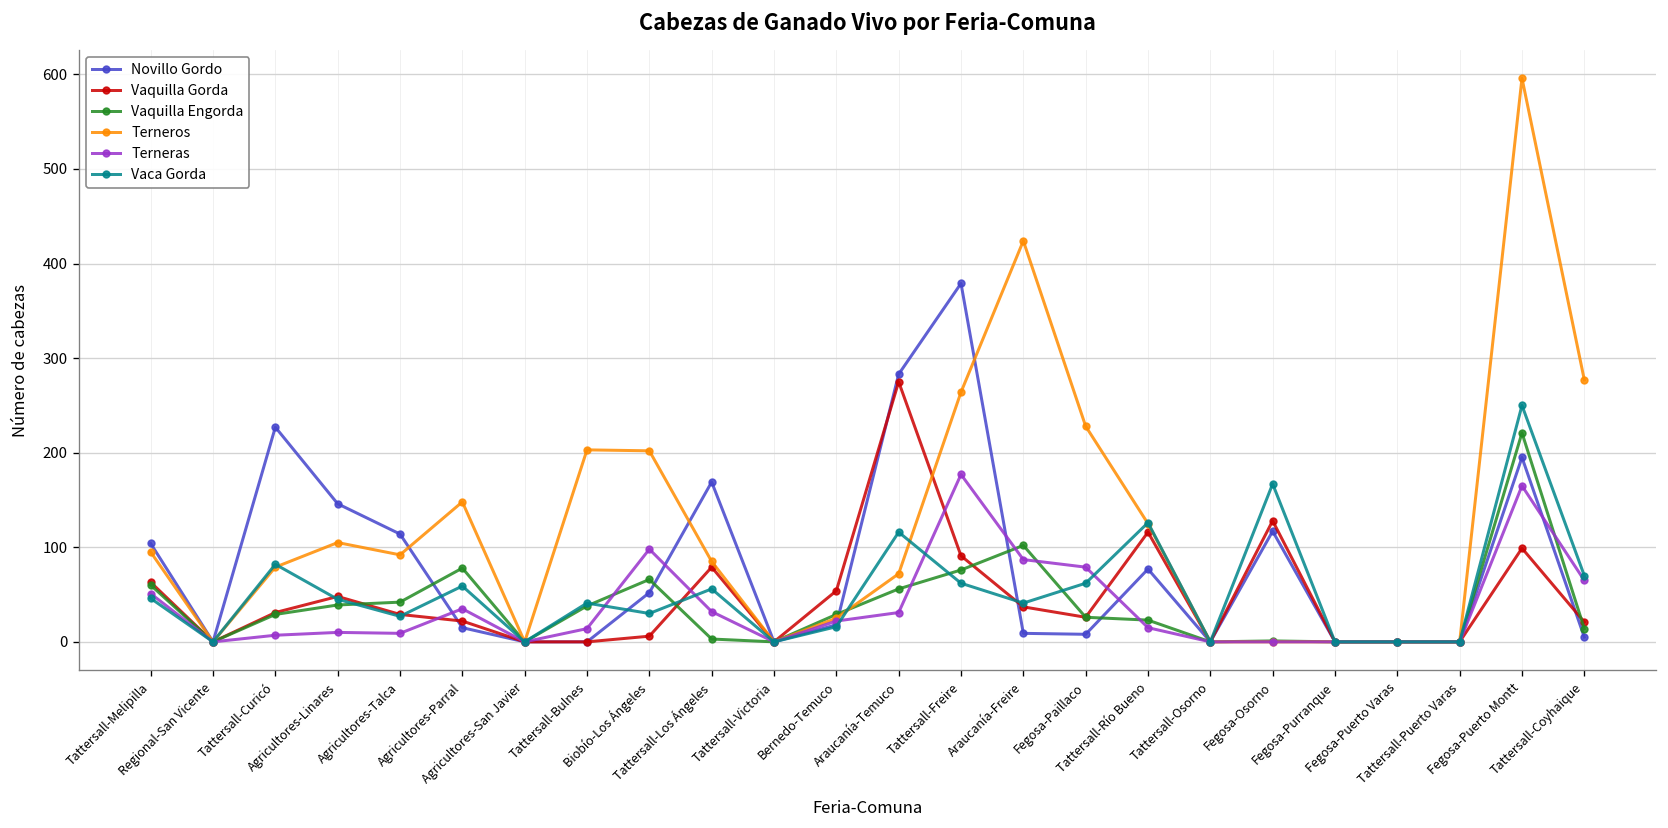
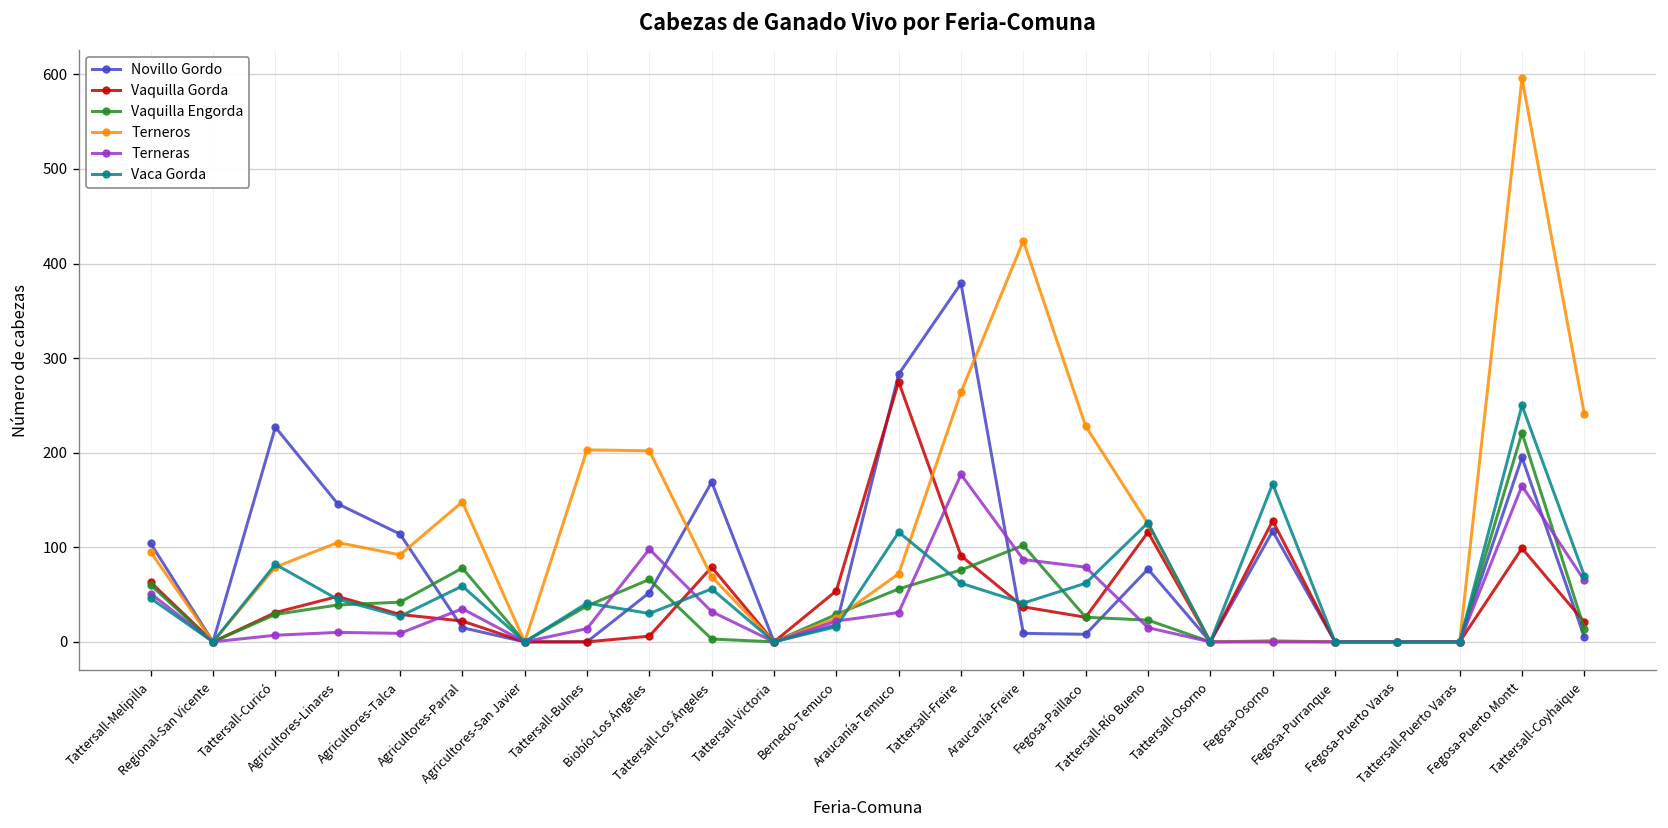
  {
    "Novillo Gordo": {
      "Tattersall-Melipilla": 100,
      "Tattersall-Curicó": 230,
      "Agricultores-Linares": 150,
      "Agricultores-Talca": 110,
      "Agricultores-Parral": 20,
      "Biobío-Los Ángeles": 50,
      "Tattersall-Los Ángeles": 170,
      "Araucanía-Temuco": 280,
      "Tattersall-Freire": 380,
      "Araucanía-Freire": 10,
      "Fegosa-Paillaco": 10,
      "Tattersall-Río Bueno": 80,
      "Fegosa-Osorno": 120,
      "Fegosa-Puerto Montt": 200,
      "Tattersall-Coyhaique": 10
    },
    "Vaquilla Gorda": {
      "Agricultores-Parral": 20,
      "Biobío-Los Ángeles": 10,
      "Tattersall-Los Ángeles": 80,
      "Bernedo-Temuco": 50,
      "Araucanía-Temuco": 280,
      "Tattersall-Freire": 90,
      "Araucanía-Freire": 40,
      "Tattersall-Río Bueno": 120,
      "Fegosa-Osorno": 130,
      "Fegosa-Puerto Montt": 100,
      "Tattersall-Coyhaique": 20
    },
    "Vaquilla Engorda": {
      "Agricultores-Linares": 40,
      "Agricultores-Talca": 40,
      "Agricultores-Parral": 80,
      "Biobío-Los Ángeles": 70,
      "Tattersall-Los Ángeles": 0,
      "Bernedo-Temuco": 30,
      "Araucanía-Temuco": 60,
      "Tattersall-Freire": 80,
      "Araucanía-Freire": 100,
      "Tattersall-Río Bueno": 20,
      "Fegosa-Puerto Montt": 220,
      "Tattersall-Coyhaique": 10
    },
    "Terneros": {
      "Tattersall-Melipilla": 100,
      "Agricultores-Linares": 110,
      "Agricultores-Talca": 90,
      "Agricultores-Parral": 150,
      "Tattersall-Bulnes": 200,
      "Biobío-Los Ángeles": 200,
-     "Tattersall-Los Ángeles": 90,
+     "Tattersall-Los Ángeles": 70,
      "Araucanía-Temuco": 70,
      "Tattersall-Freire": 260,
      "Araucanía-Freire": 420,
      "Fegosa-Paillaco": 230,
      "Fegosa-Puerto Montt": 600,
-     "Tattersall-Coyhaique": 280
+     "Tattersall-Coyhaique": 240
    },
    "Terneras": {
      "Tattersall-Melipilla": 50,
      "Tattersall-Curicó": 10,
      "Agricultores-Linares": 10,
      "Agricultores-Talca": 10,
      "Agricultores-Parral": 40,
      "Tattersall-Bulnes": 10,
      "Biobío-Los Ángeles": 100,
      "Tattersall-Los Ángeles": 30,
      "Araucanía-Temuco": 30,
      "Tattersall-Freire": 180,
      "Araucanía-Freire": 90,
      "Fegosa-Paillaco": 80,
      "Tattersall-Río Bueno": 20,
      "Fegosa-Puerto Montt": 170,
      "Tattersall-Coyhaique": 70
    },
    "Vaca Gorda": {
      "Tattersall-Melipilla": 50,
      "Agricultores-Parral": 60,
      "Biobío-Los Ángeles": 30,
      "Tattersall-Los Ángeles": 60,
      "Araucanía-Temuco": 120,
      "Tattersall-Freire": 60,
      "Araucanía-Freire": 40,
      "Fegosa-Paillaco": 60,
      "Fegosa-Osorno": 170,
      "Fegosa-Puerto Montt": 250,
      "Tattersall-Coyhaique": 70
    }
  }
